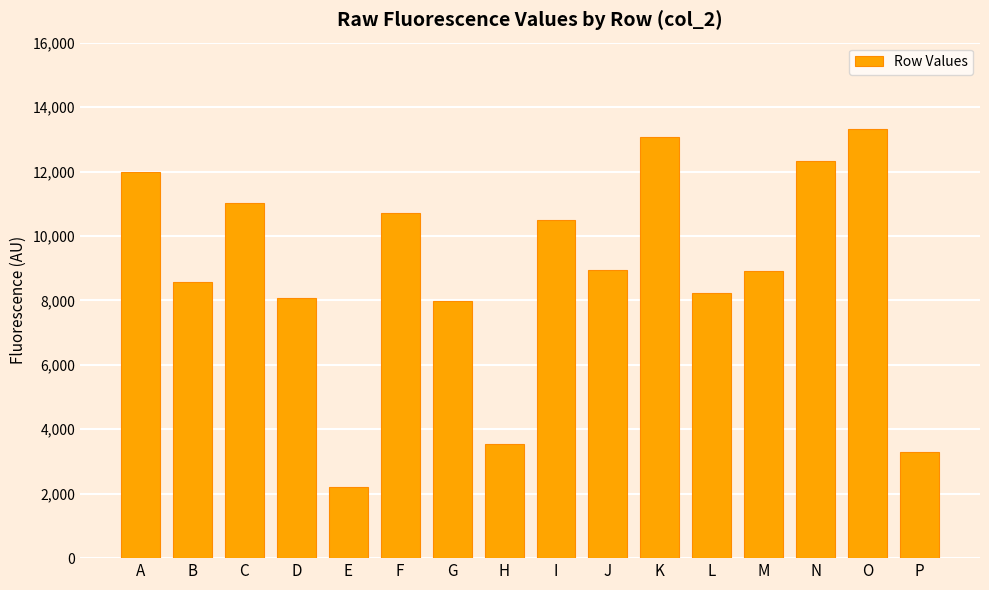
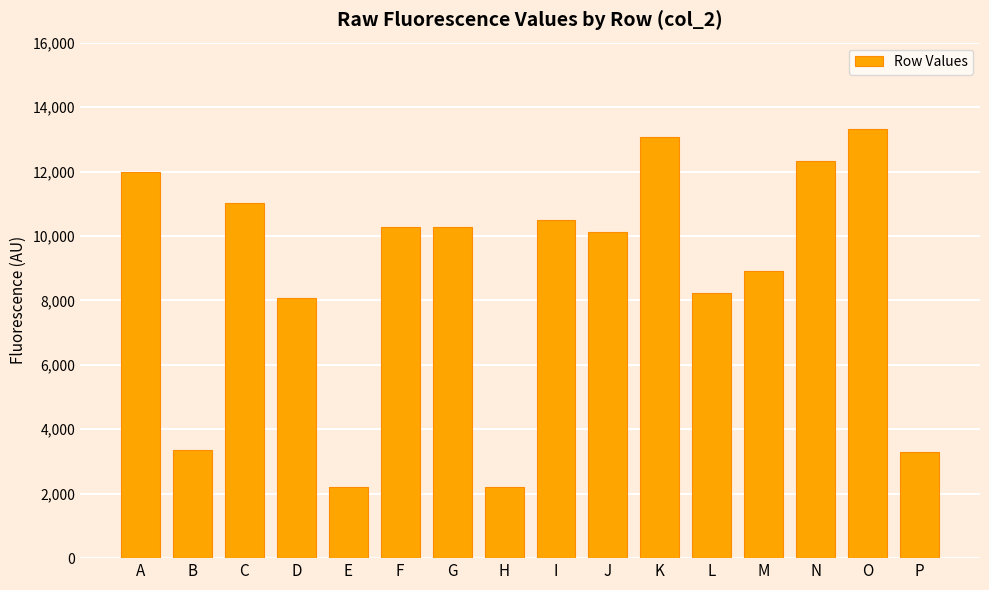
  {
    "A": "12,000",
-   "B": "8,600",
+   "B": "3,400",
    "C": "11,000",
    "D": "8,100",
    "E": "2,200",
-   "F": "10,700",
-   "G": "8,000",
-   "H": "3,500",
+   "F": "10,300",
+   "G": "10,300",
+   "H": "2,200",
    "I": "10,500",
-   "J": "8,900",
+   "J": "10,100",
    "K": "13,100",
    "L": "8,200",
    "M": "8,900",
    "N": "12,300",
    "O": "13,300",
    "P": "3,300"
  }
